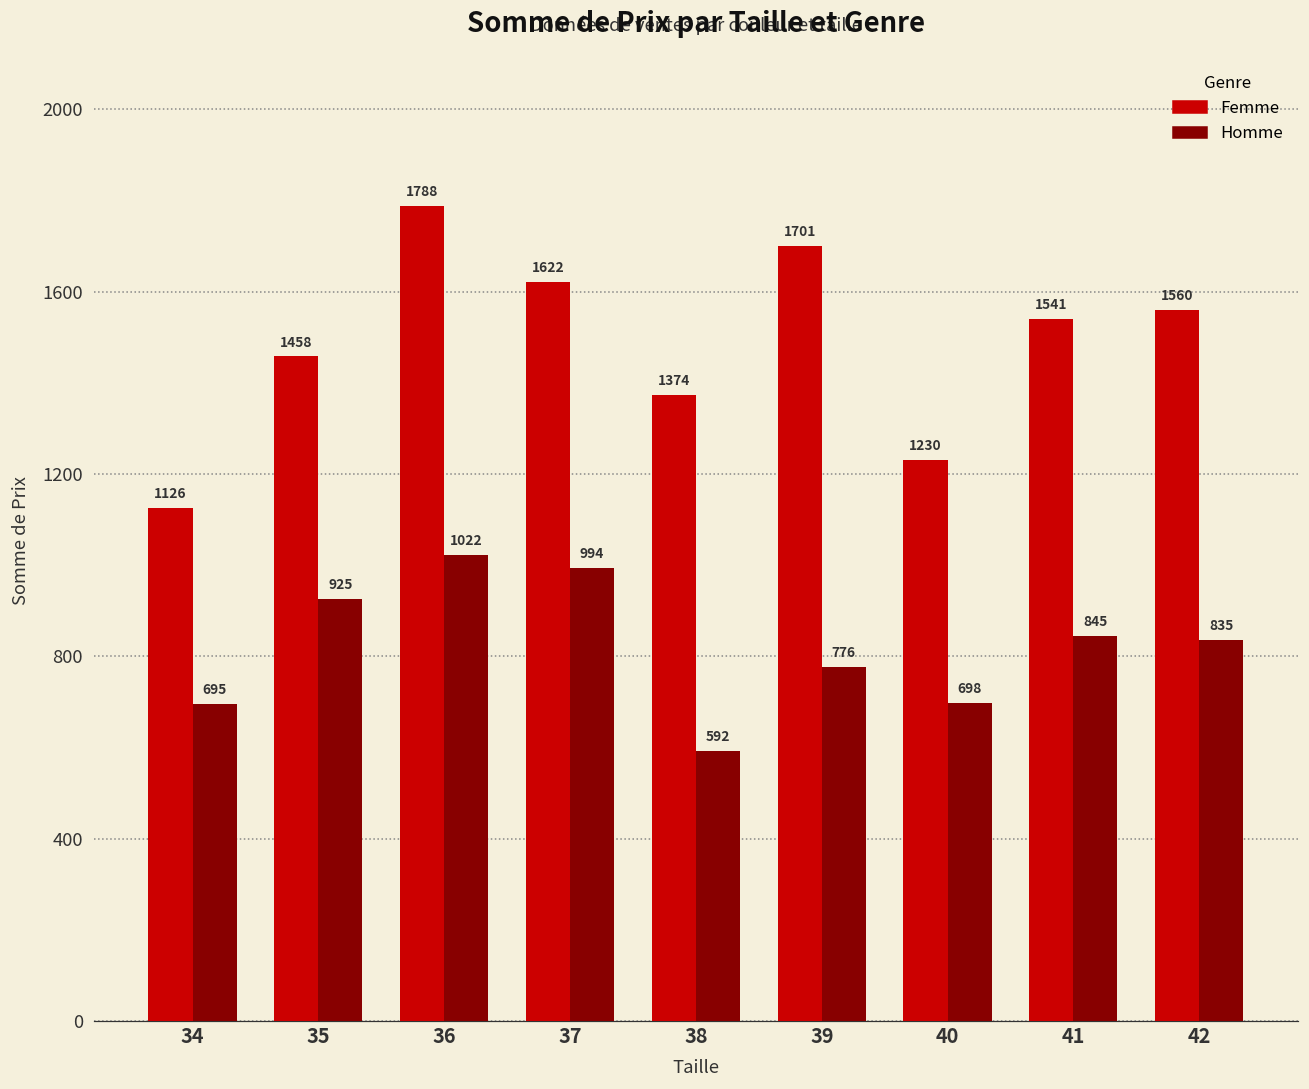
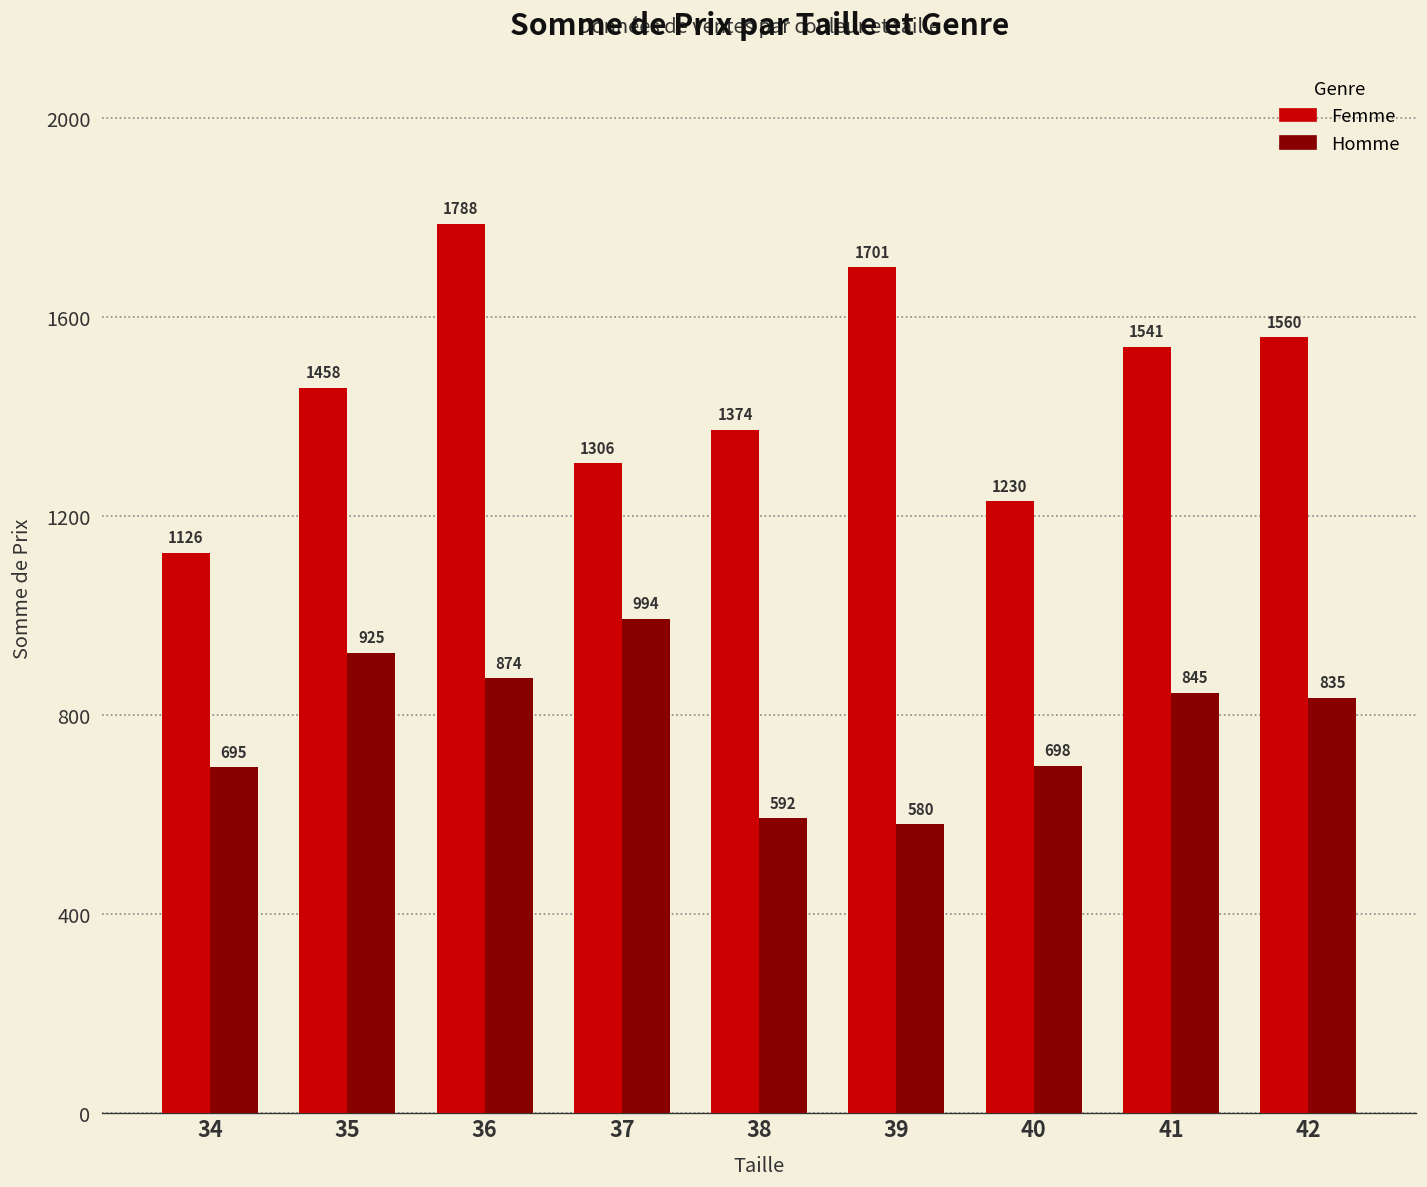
  {
    "Femme": {
      "34": 1126,
      "35": 1458,
      "36": 1788,
-     "37": 1622,
+     "37": 1306,
      "38": 1374,
      "39": 1701,
      "40": 1230,
      "41": 1541,
      "42": 1560
    },
    "Homme": {
      "34": 695,
      "35": 925,
-     "36": 1022,
+     "36": 874,
      "37": 994,
      "38": 592,
-     "39": 776,
+     "39": 580,
      "40": 698,
      "41": 845,
      "42": 835
    }
  }
